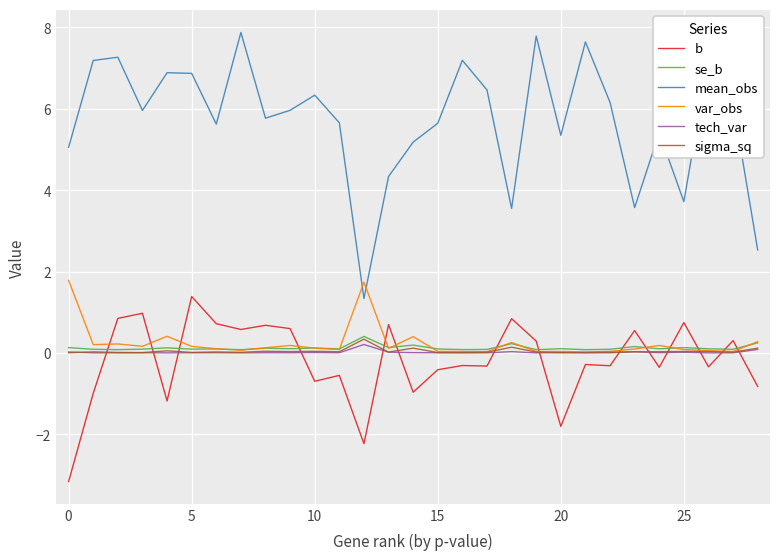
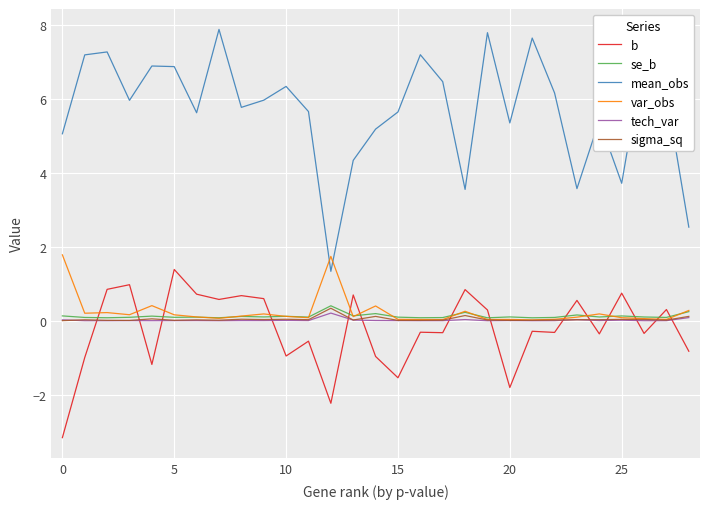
  {
    "b": {
      "0": -3.2,
      "5": 1.4,
-     "10": -0.7,
-     "15": -0.4,
+     "10": -1.0,
+     "15": -1.5,
      "20": -1.8,
      "25": 0.7
    },
    "se_b": {
      "0": 0.1
    },
    "mean_obs": {
      "0": 5.1,
      "5": 6.9,
      "10": 6.3,
      "15": 5.6,
      "20": 5.3,
      "25": 3.7
    },
    "var_obs": {
      "0": 1.8
    }
  }
